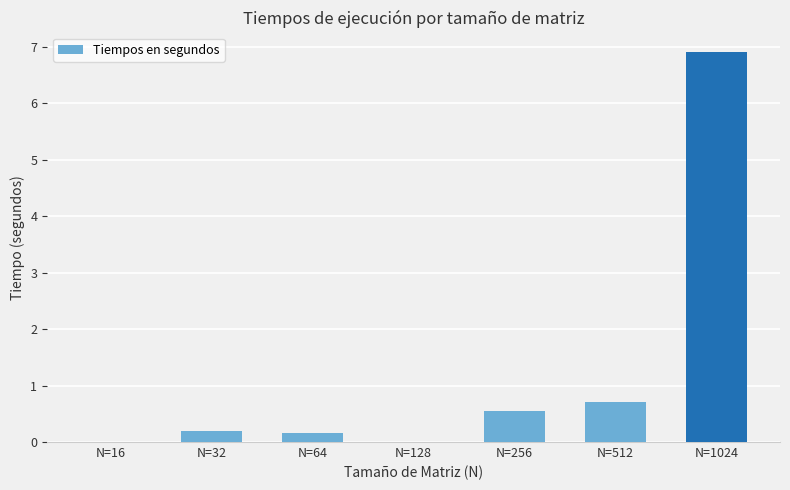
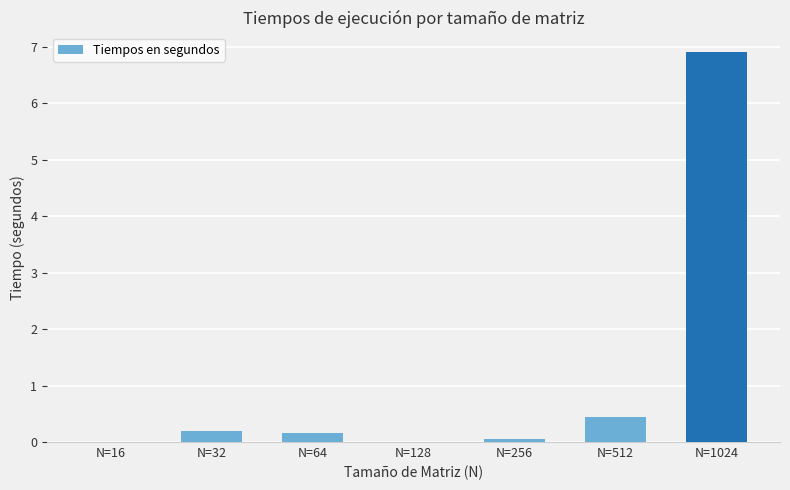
  {
    "N=32": 0.2,
    "N=64": 0.2,
-   "N=256": 0.6,
-   "N=512": 0.7,
+   "N=256": 0.1,
+   "N=512": 0.4,
    "N=1024": 6.9
  }
